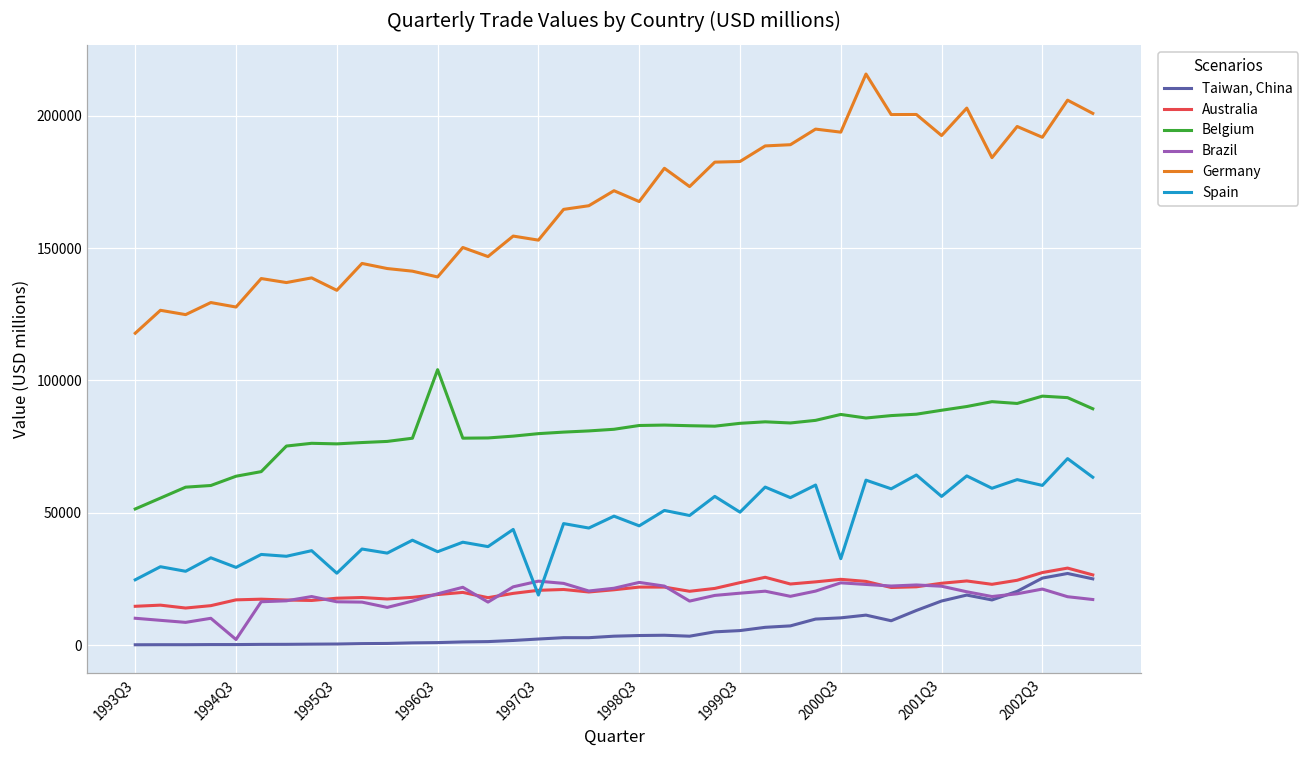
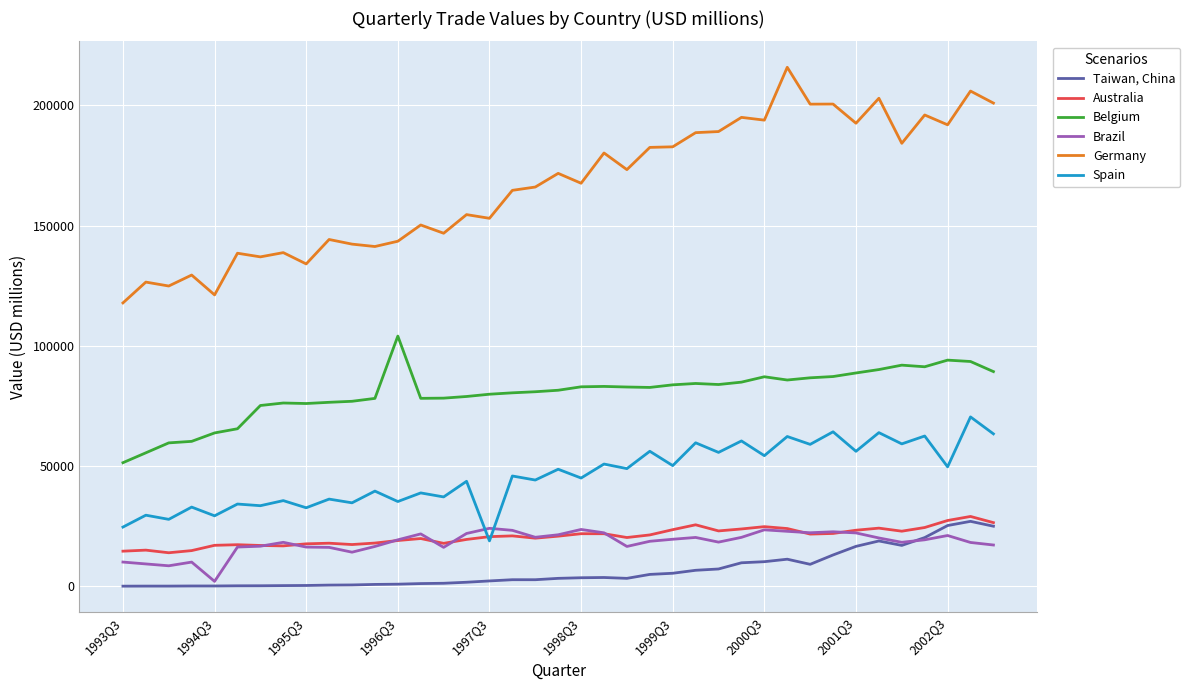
  {
    "Taiwan, China": {
      "1993Q3": 0,
      "1994Q3": 0,
      "1995Q3": 0,
      "1996Q3": 1000,
      "1997Q3": 2000,
      "1998Q3": 4000,
      "1999Q3": 5000,
      "2000Q3": 10000,
      "2001Q3": 17000,
      "2002Q3": 25000
    },
    "Australia": {
      "1993Q3": 15000,
      "1994Q3": 17000,
      "1995Q3": 18000,
      "1997Q3": 21000,
      "1998Q3": 22000,
      "1999Q3": 24000,
      "2000Q3": 25000,
      "2001Q3": 23000,
      "2002Q3": 27000
    },
    "Belgium": {
      "1993Q3": 51000,
      "1994Q3": 64000,
      "1995Q3": 76000,
      "1996Q3": 104000,
      "1997Q3": 80000,
      "1998Q3": 83000,
      "1999Q3": 84000,
      "2000Q3": 87000,
      "2001Q3": 89000,
      "2002Q3": 94000
    },
    "Brazil": {
      "1993Q3": 10000,
      "1994Q3": 2000,
      "1995Q3": 16000,
      "1997Q3": 24000,
      "1998Q3": 24000,
      "1999Q3": 20000,
      "2000Q3": 24000,
      "2001Q3": 22000,
      "2002Q3": 21000
    },
    "Germany": {
      "1993Q3": 118000,
-     "1994Q3": 128000,
+     "1994Q3": 121000,
      "1995Q3": 134000,
-     "1996Q3": 139000,
+     "1996Q3": 144000,
      "1997Q3": 153000,
      "1998Q3": 168000,
      "1999Q3": 183000,
      "2000Q3": 194000,
      "2001Q3": 193000,
      "2002Q3": 192000
    },
    "Spain": {
      "1993Q3": 25000,
      "1994Q3": 29000,
-     "1995Q3": 27000,
+     "1995Q3": 33000,
      "1996Q3": 35000,
      "1997Q3": 19000,
      "1998Q3": 45000,
      "1999Q3": 50000,
-     "2000Q3": 33000,
+     "2000Q3": 54000,
      "2001Q3": 56000,
-     "2002Q3": 60000
+     "2002Q3": 50000
    }
  }
